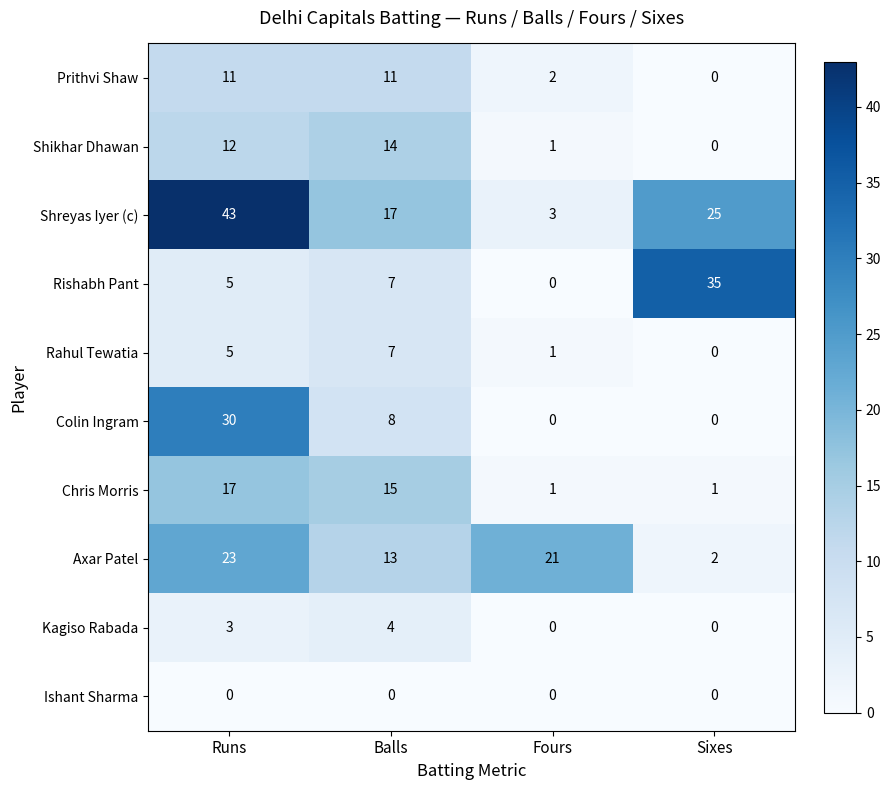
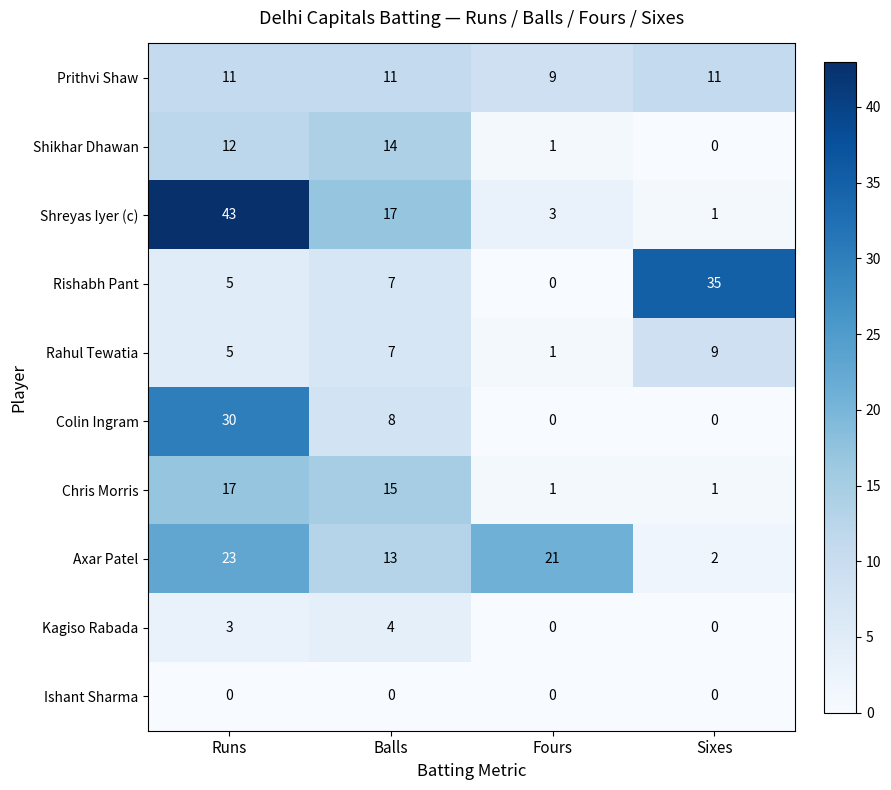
  {
    "Prithvi Shaw": {
      "Runs": 11,
      "Balls": 11,
-     "Fours": 2,
-     "Sixes": 0
+     "Fours": 9,
+     "Sixes": 11
    },
    "Shikhar Dhawan": {
      "Runs": 12,
      "Balls": 14,
      "Fours": 1,
      "Sixes": 0
    },
    "Shreyas Iyer (c)": {
      "Runs": 43,
      "Balls": 17,
      "Fours": 3,
-     "Sixes": 25
+     "Sixes": 1
    },
    "Rishabh Pant": {
      "Runs": 5,
      "Balls": 7,
      "Fours": 0,
      "Sixes": 35
    },
    "Rahul Tewatia": {
      "Runs": 5,
      "Balls": 7,
      "Fours": 1,
-     "Sixes": 0
+     "Sixes": 9
    },
    "Colin Ingram": {
      "Runs": 30,
      "Balls": 8,
      "Fours": 0,
      "Sixes": 0
    },
    "Chris Morris": {
      "Runs": 17,
      "Balls": 15,
      "Fours": 1,
      "Sixes": 1
    },
    "Axar Patel": {
      "Runs": 23,
      "Balls": 13,
      "Fours": 21,
      "Sixes": 2
    },
    "Kagiso Rabada": {
      "Runs": 3,
      "Balls": 4,
      "Fours": 0,
      "Sixes": 0
    },
    "Ishant Sharma": {
      "Runs": 0,
      "Balls": 0,
      "Fours": 0,
      "Sixes": 0
    }
  }
